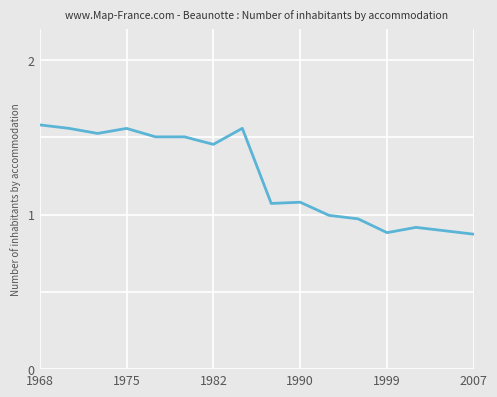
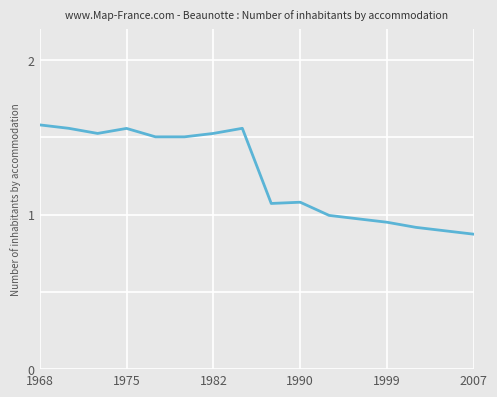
  {
    "1968": 1.58,
    "1975": 1.56,
-   "1982": 1.45,
+   "1982": 1.53,
    "1990": 1.08,
-   "1999": 0.88,
+   "1999": 0.95,
    "2007": 0.87
  }
